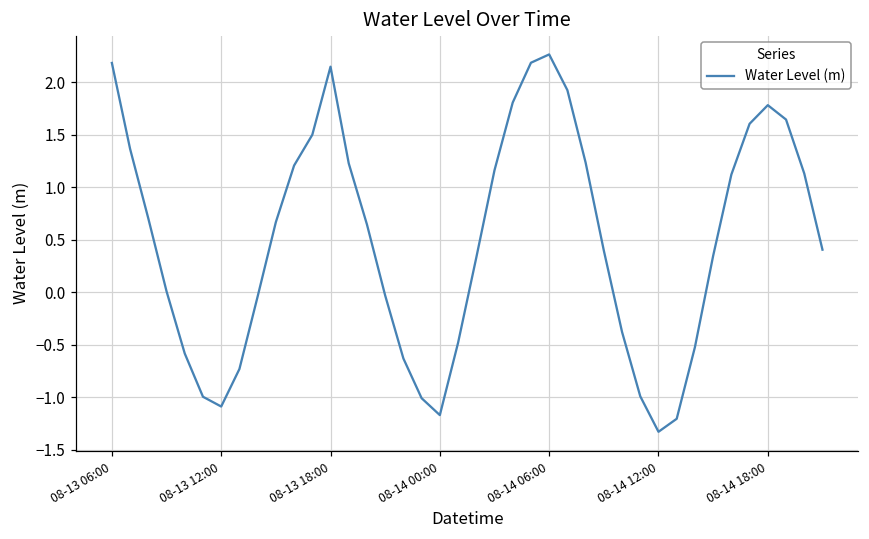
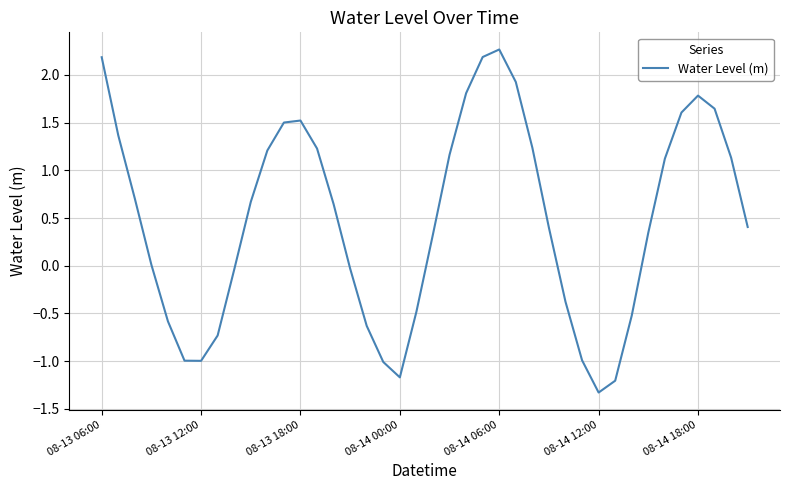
  {
    "08-13 06:00": 2.2,
-   "08-13 12:00": -1.1,
-   "08-13 18:00": 2.2,
+   "08-13 12:00": -1.0,
+   "08-13 18:00": 1.5,
    "08-14 00:00": -1.2,
    "08-14 06:00": 2.3,
    "08-14 12:00": -1.3,
    "08-14 18:00": 1.8
  }
